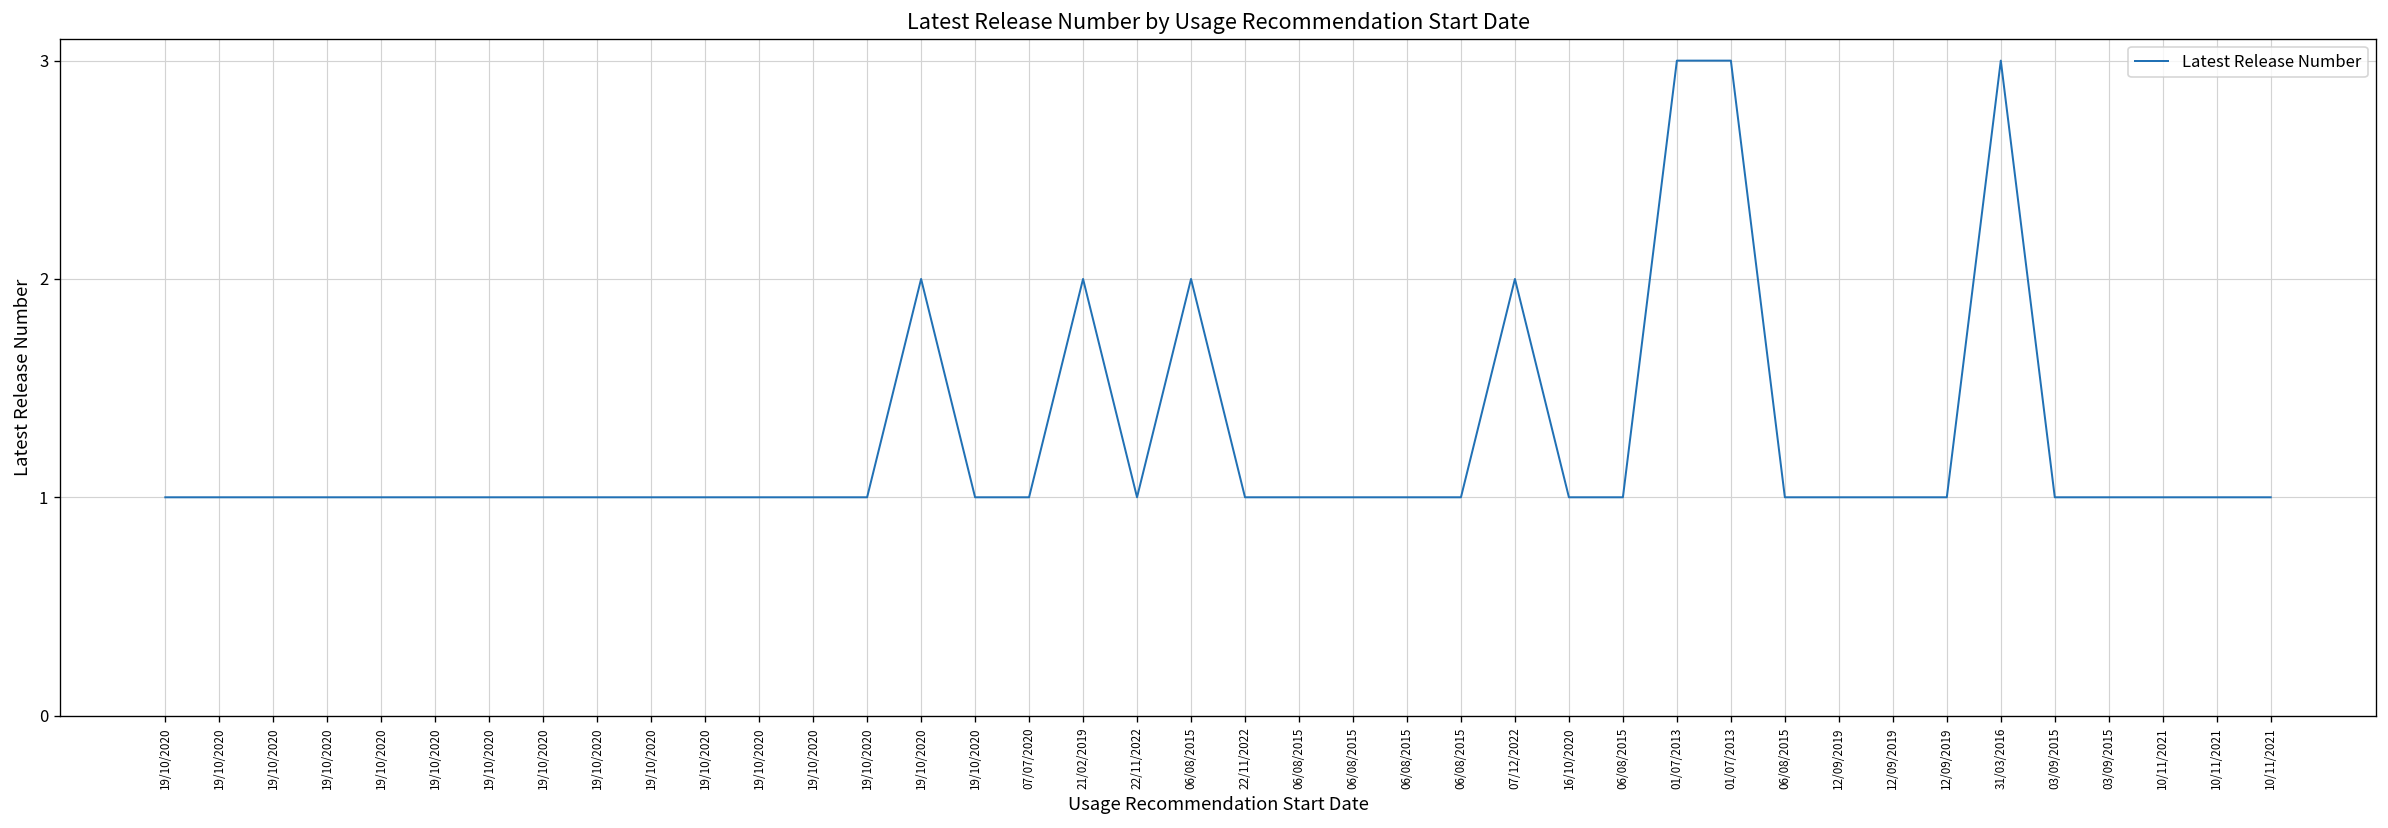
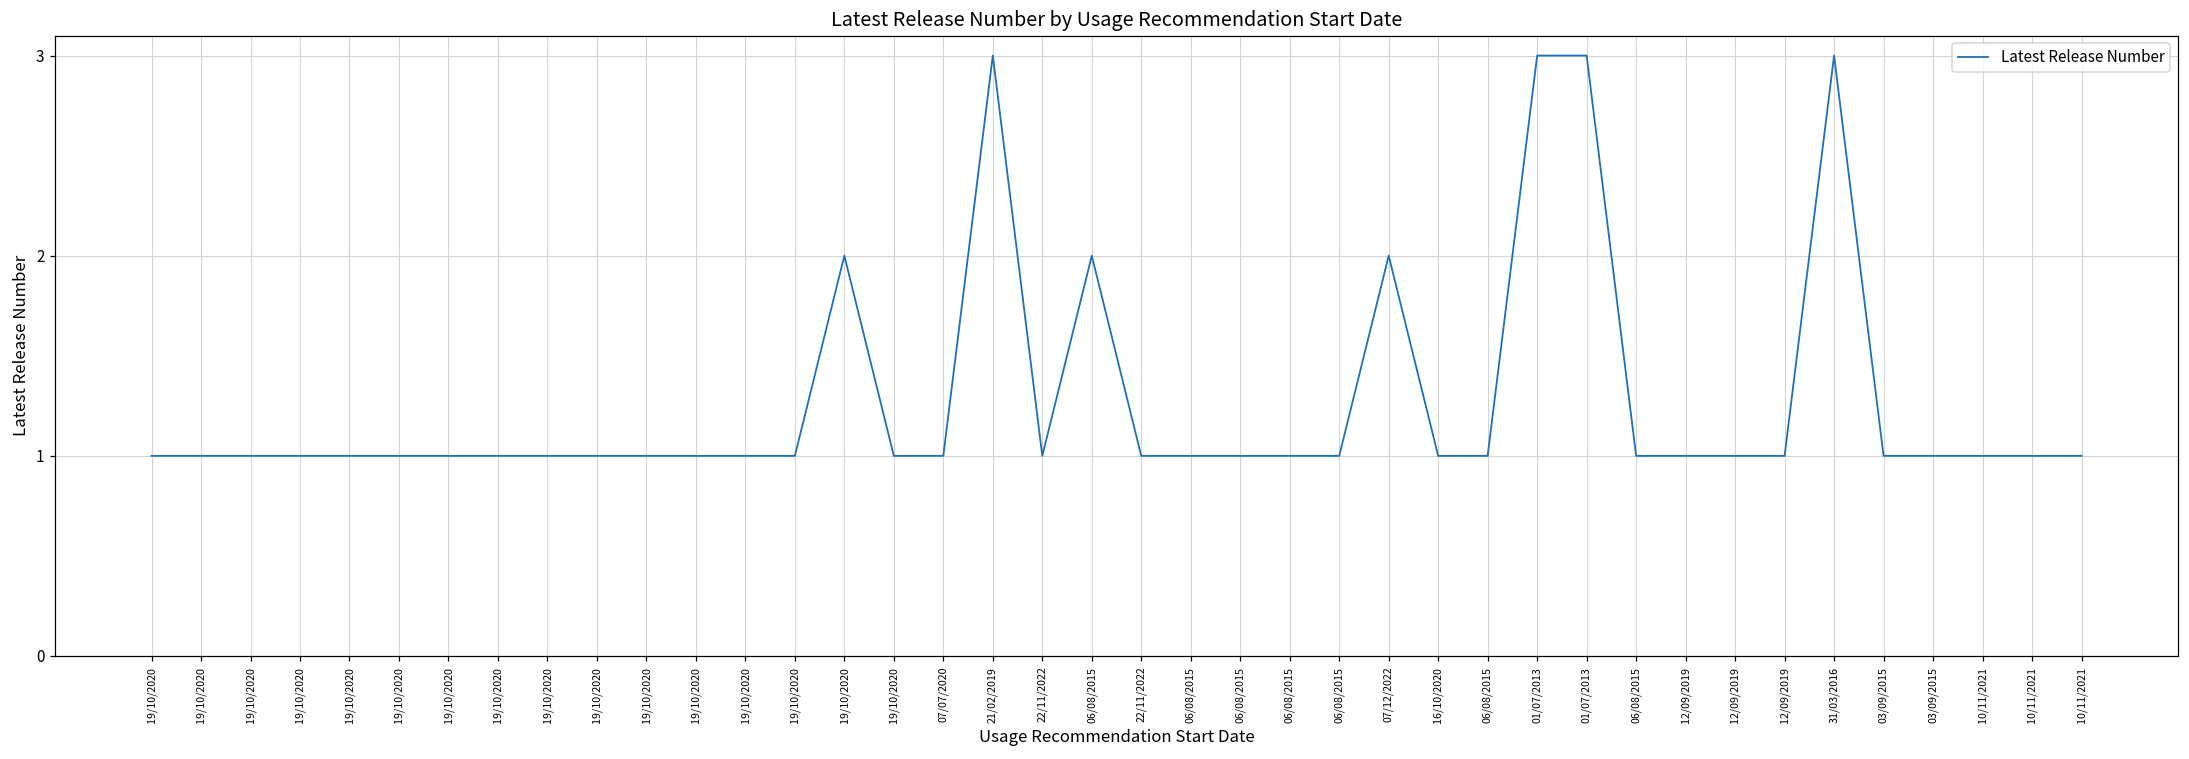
  {
    "07/07/2020": 1,
-   "21/02/2019": 2,
+   "21/02/2019": 3,
    "07/12/2022": 2,
    "16/10/2020": 1,
    "31/03/2016": 3
  }
